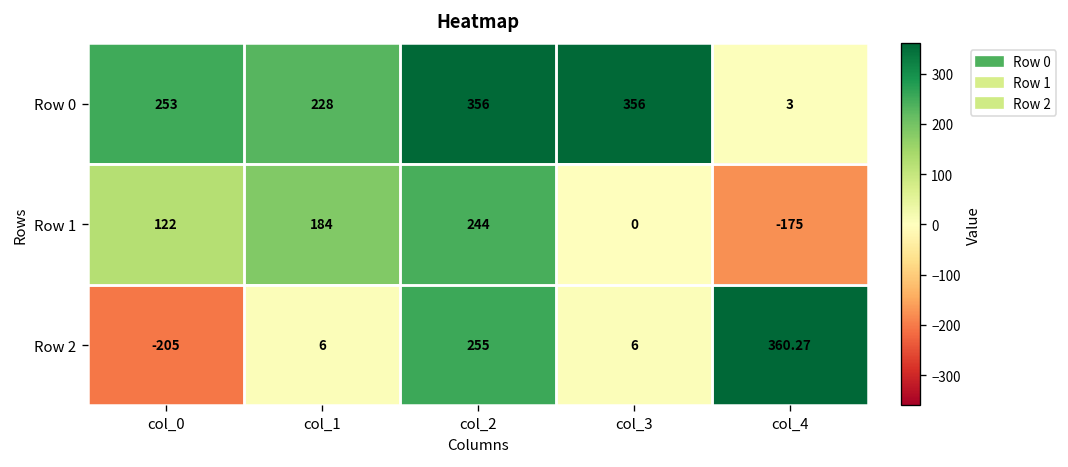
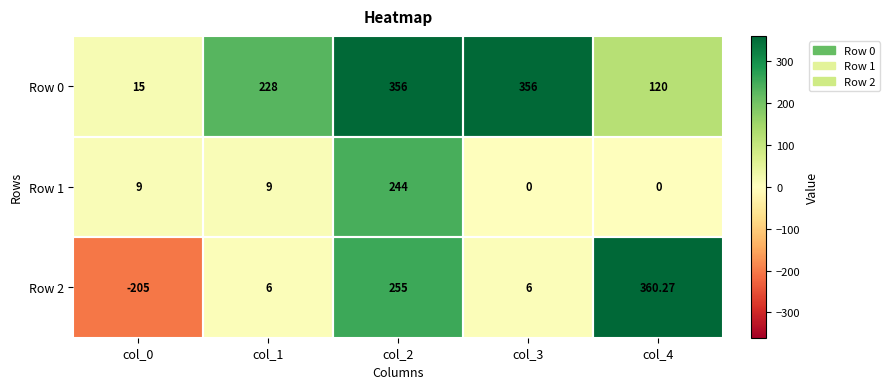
  {
    "Row 0": {
-     "col_0": 253,
+     "col_0": 15,
      "col_1": 228,
      "col_2": 356,
      "col_3": 356,
-     "col_4": 3
+     "col_4": 120
    },
    "Row 1": {
-     "col_0": 122,
-     "col_1": 184,
+     "col_0": 9,
+     "col_1": 9,
      "col_2": 244,
      "col_3": 0,
-     "col_4": -175
+     "col_4": 0
    },
    "Row 2": {
      "col_0": -205,
      "col_1": 6,
      "col_2": 255,
      "col_3": 6,
      "col_4": 360.27
    }
  }
